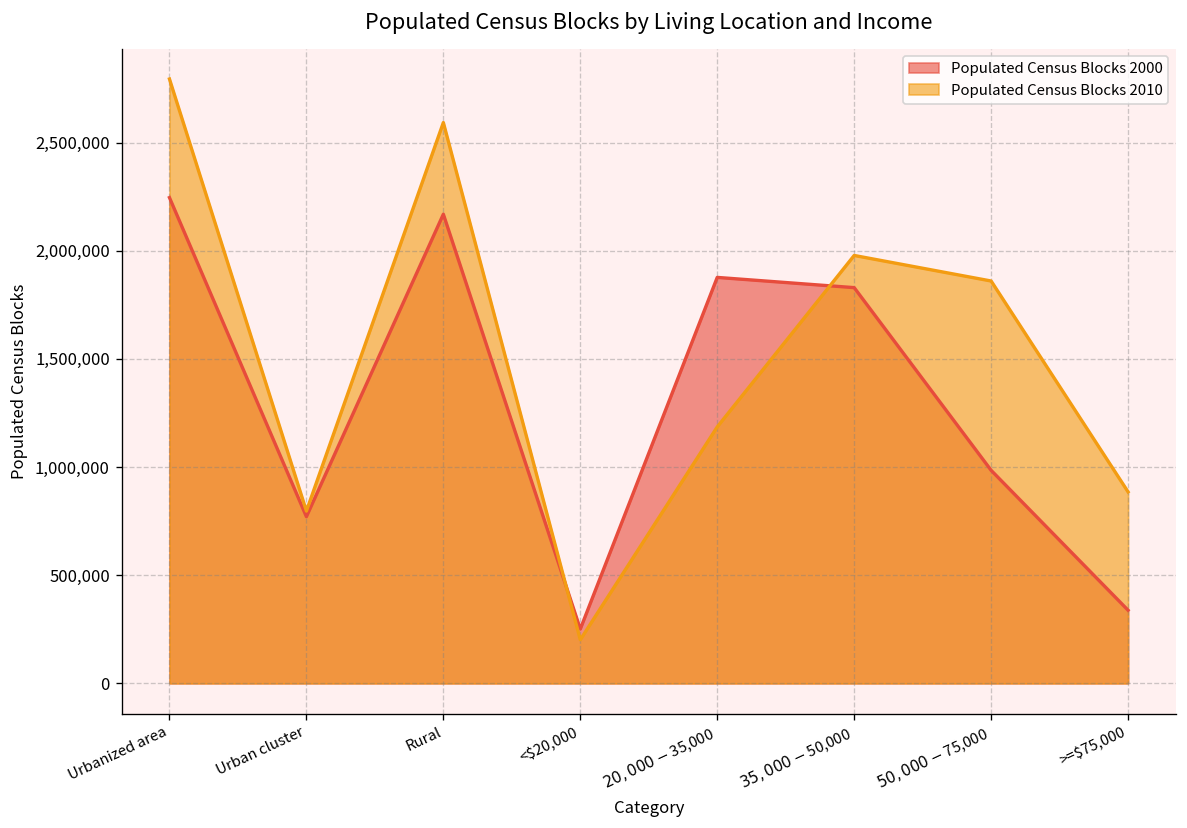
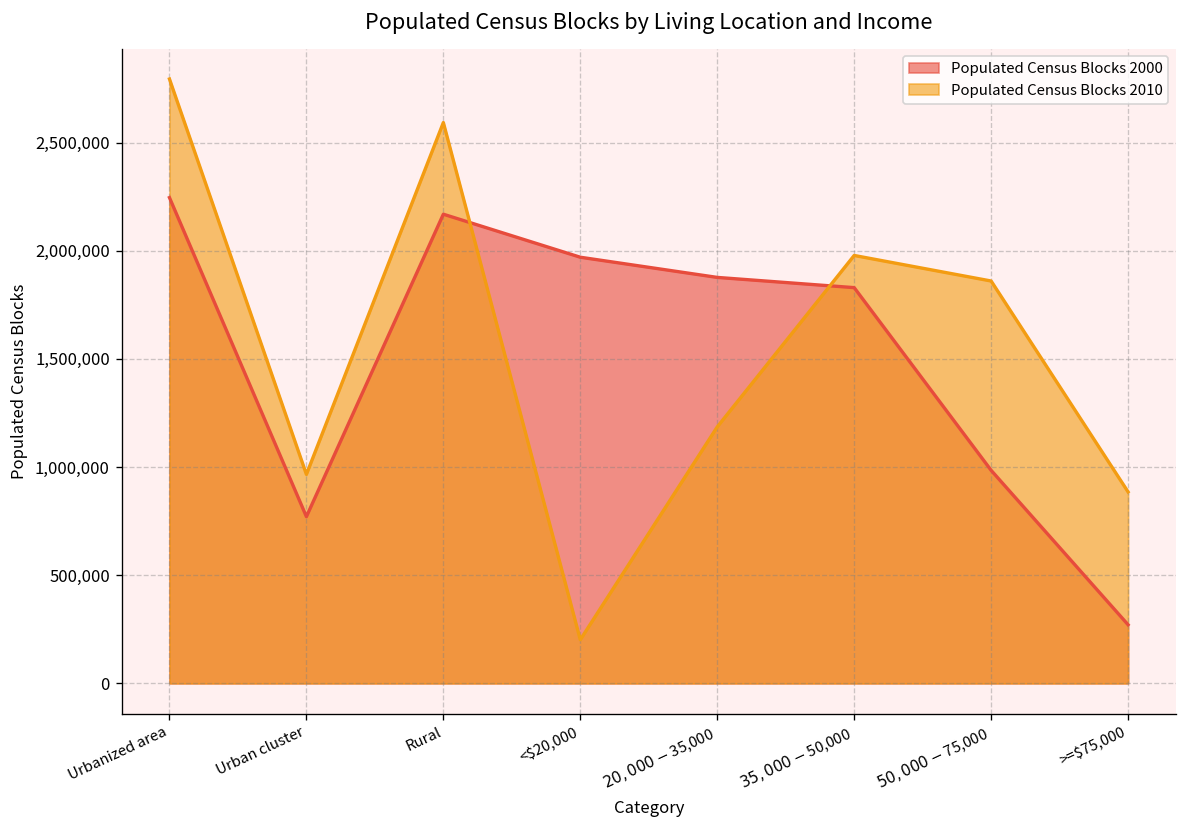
  {
    "Populated Census Blocks 2000": {
      "Urbanized area": "2,250,000",
      "Urban cluster": "770,000",
      "Rural": "2,170,000",
-     "<$20,000": "250,000",
-     ">=$75,000": "340,000"
+     "<$20,000": "1,970,000",
+     ">=$75,000": "270,000"
    },
    "Populated Census Blocks 2010": {
      "Urbanized area": "2,790,000",
-     "Urban cluster": "800,000",
+     "Urban cluster": "970,000",
      "Rural": "2,590,000",
      "<$20,000": "200,000",
      ">=$75,000": "890,000"
    }
  }
